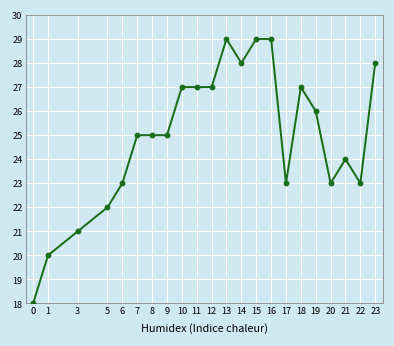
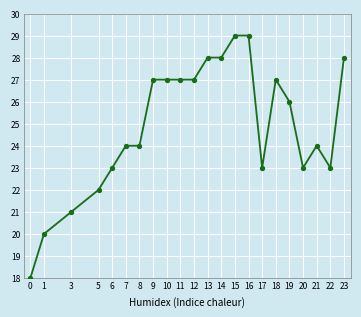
  {
    "0": 18,
    "1": 20,
    "3": 21,
    "5": 22,
    "6": 23,
-   "7": 25,
-   "8": 25,
-   "9": 25,
+   "7": 24,
+   "8": 24,
+   "9": 27,
    "10": 27,
    "11": 27,
    "12": 27,
-   "13": 29,
+   "13": 28,
    "14": 28,
    "15": 29,
    "16": 29,
    "17": 23,
    "18": 27,
    "19": 26,
    "20": 23,
    "21": 24,
    "22": 23,
    "23": 28
  }
